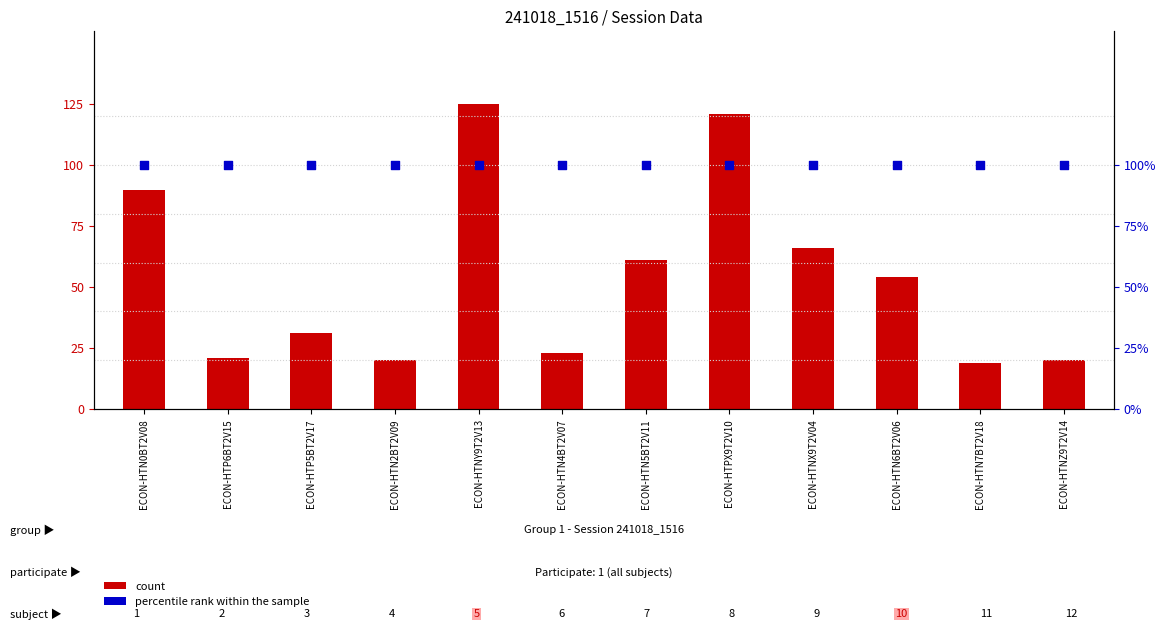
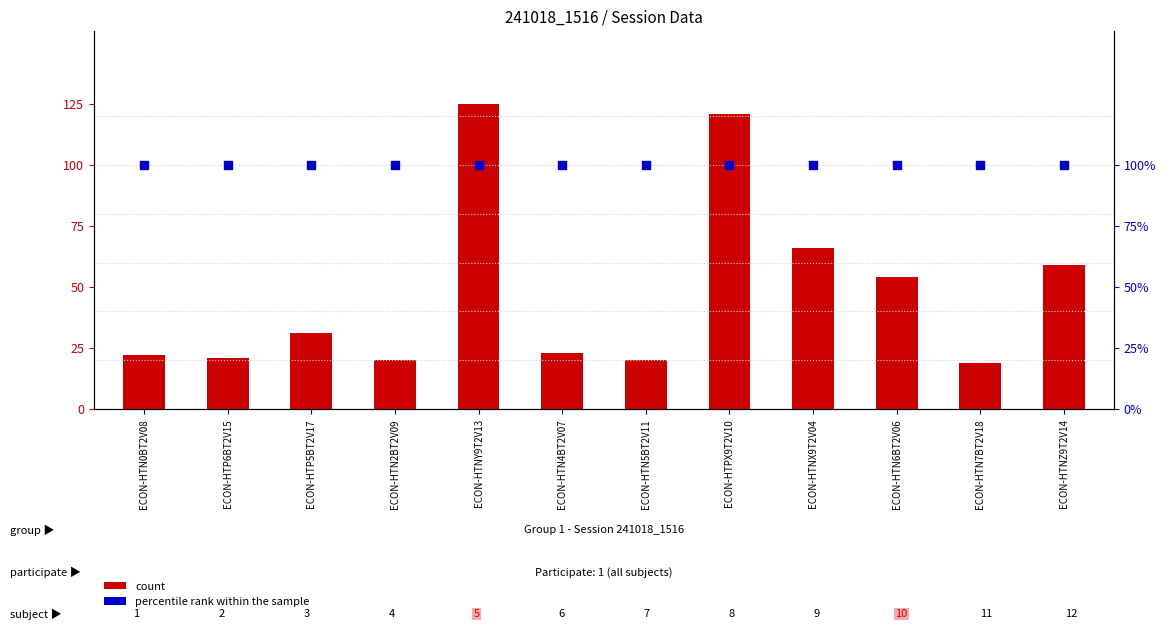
  {
    "count": {
-     "ECON-HTN0BT2V08": 90,
+     "ECON-HTN0BT2V08": 22,
      "ECON-HTP6BT2V15": 21,
      "ECON-HTP5BT2V17": 31,
      "ECON-HTN2BT2V09": 20,
      "ECON-HTNY9T2V13": 125,
      "ECON-HTN4BT2V07": 23,
-     "ECON-HTN5BT2V11": 61,
+     "ECON-HTN5BT2V11": 20,
      "ECON-HTPX9T2V10": 121,
      "ECON-HTNX9T2V04": 66,
      "ECON-HTN6BT2V06": 54,
      "ECON-HTN7BT2V18": 19,
-     "ECON-HTNZ9T2V14": 20
+     "ECON-HTNZ9T2V14": 59
    }
  }
